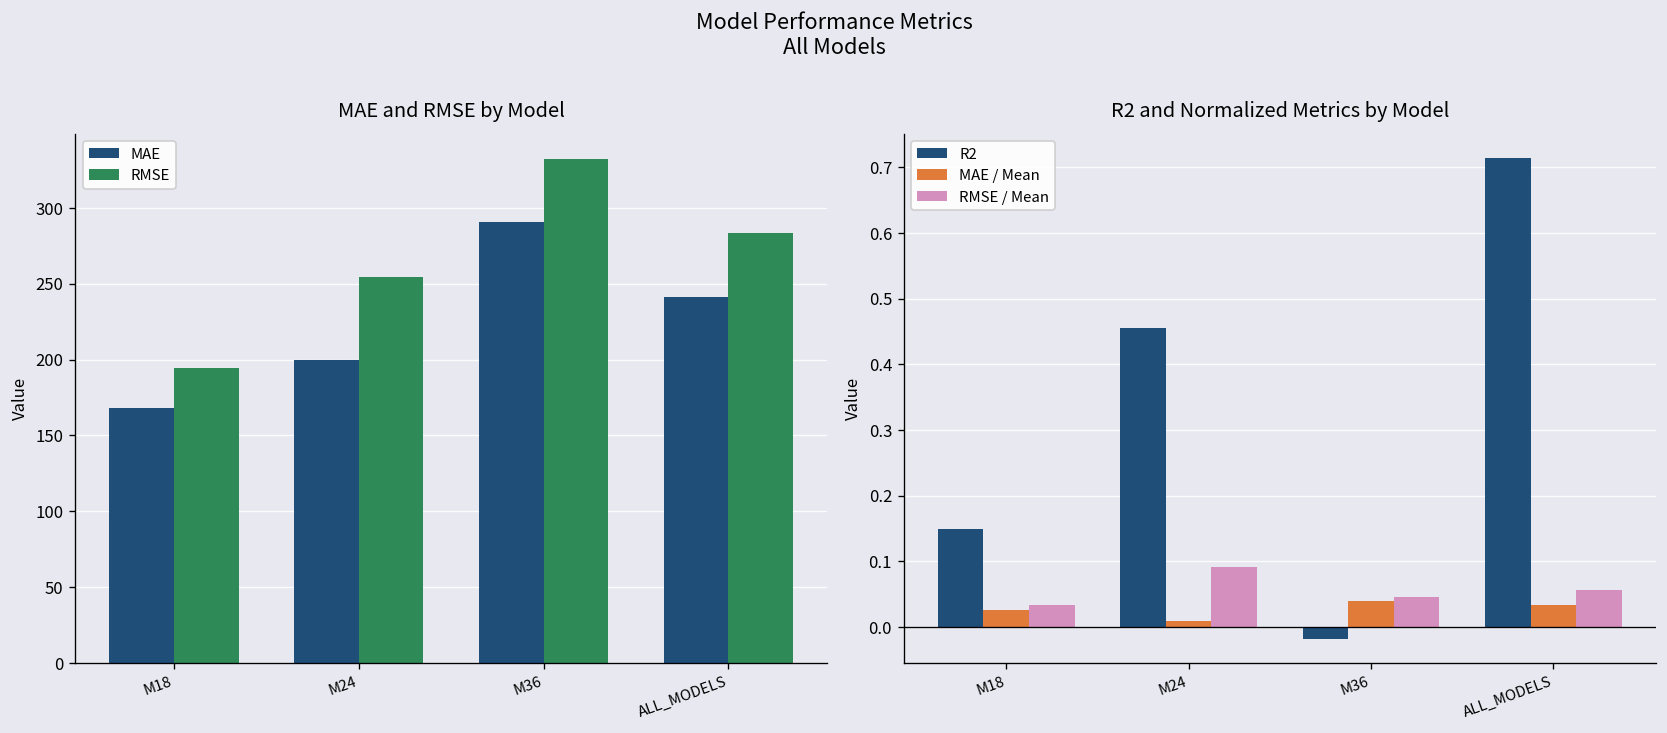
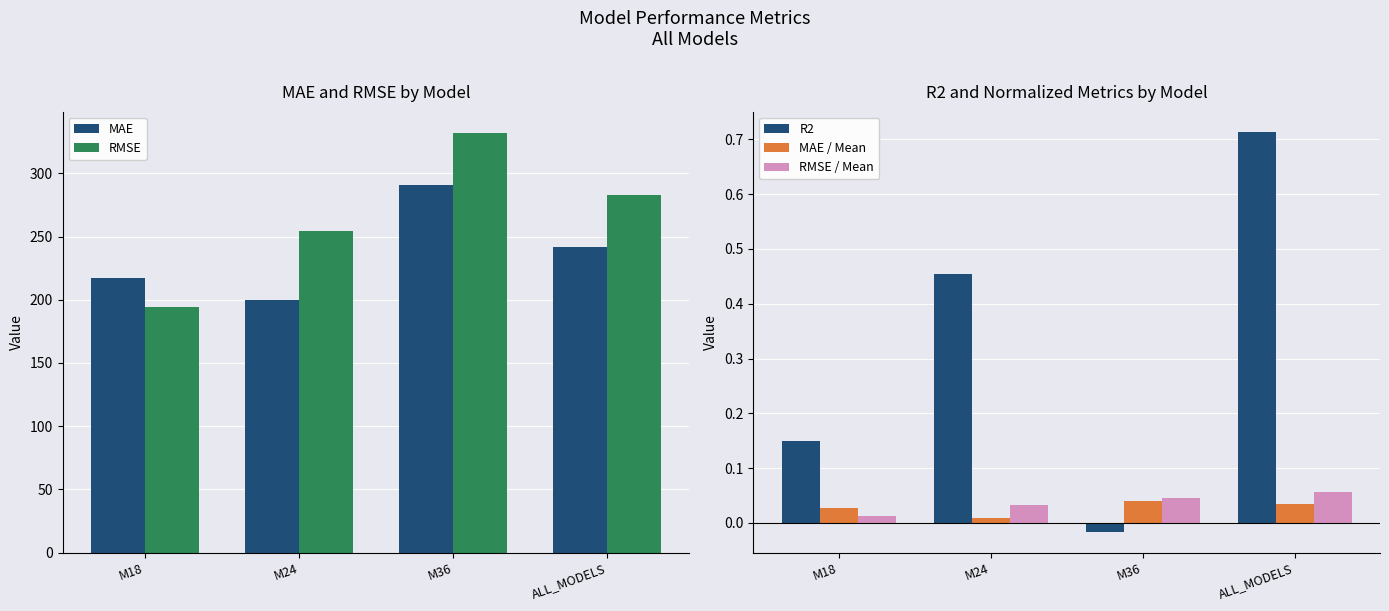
  {
    "MAE and RMSE by Model": {
      "MAE": {
-       "M18": 168,
+       "M18": 217,
        "M24": 200,
        "M36": 291,
        "ALL_MODELS": 241
      },
      "RMSE": {
        "M18": 194,
        "M24": 255,
        "M36": 332,
        "ALL_MODELS": 283
      }
    },
    "R2 and Normalized Metrics by Model": {
      "R2": {
        "M18": 0.15,
        "M24": 0.45,
        "M36": -0.02,
        "ALL_MODELS": 0.71
      },
      "MAE / Mean": {
        "M18": 0.03,
        "M24": 0.01,
        "M36": 0.04,
        "ALL_MODELS": 0.03
      },
      "RMSE / Mean": {
-       "M18": 0.03,
-       "M24": 0.09,
+       "M18": 0.01,
+       "M24": 0.03,
        "M36": 0.05,
        "ALL_MODELS": 0.06
      }
    }
  }
